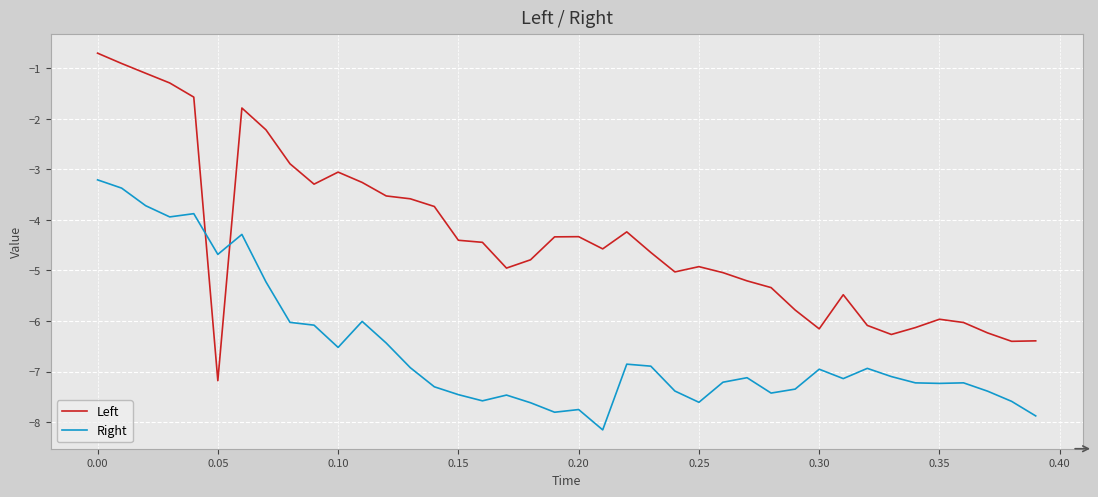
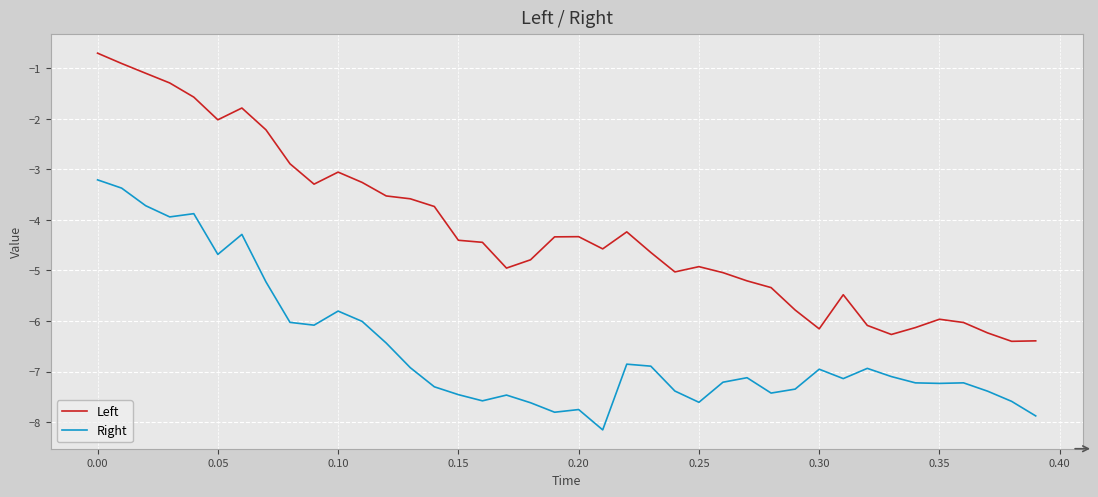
  {
    "Left": {
      "0.00": -0.7,
-     "0.05": -7.2,
+     "0.05": -2.0,
      "0.10": -3.1,
      "0.15": -4.4,
      "0.20": -4.3,
      "0.25": -4.9,
      "0.30": -6.2,
      "0.35": -6.0
    },
    "Right": {
      "0.00": -3.2,
      "0.05": -4.7,
-     "0.10": -6.5,
+     "0.10": -5.8,
      "0.15": -7.5,
      "0.20": -7.8,
      "0.25": -7.6,
      "0.30": -7.0,
      "0.35": -7.2
    }
  }
